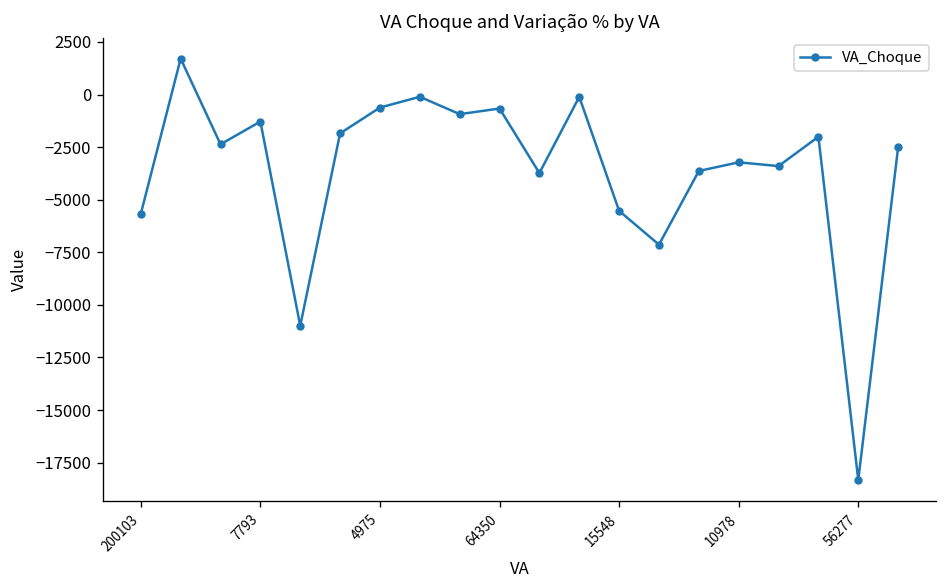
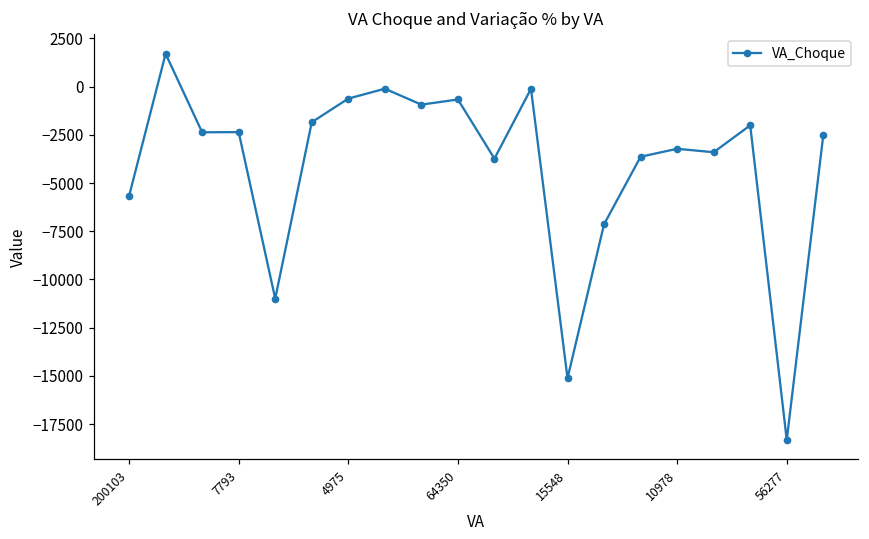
  {
    "200103": -5700,
-   "7793": -1300,
+   "7793": -2400,
    "4975": -600,
    "64350": -700,
-   "15548": -5500,
+   "15548": -15100,
    "10978": -3200,
    "56277": -18300
  }
